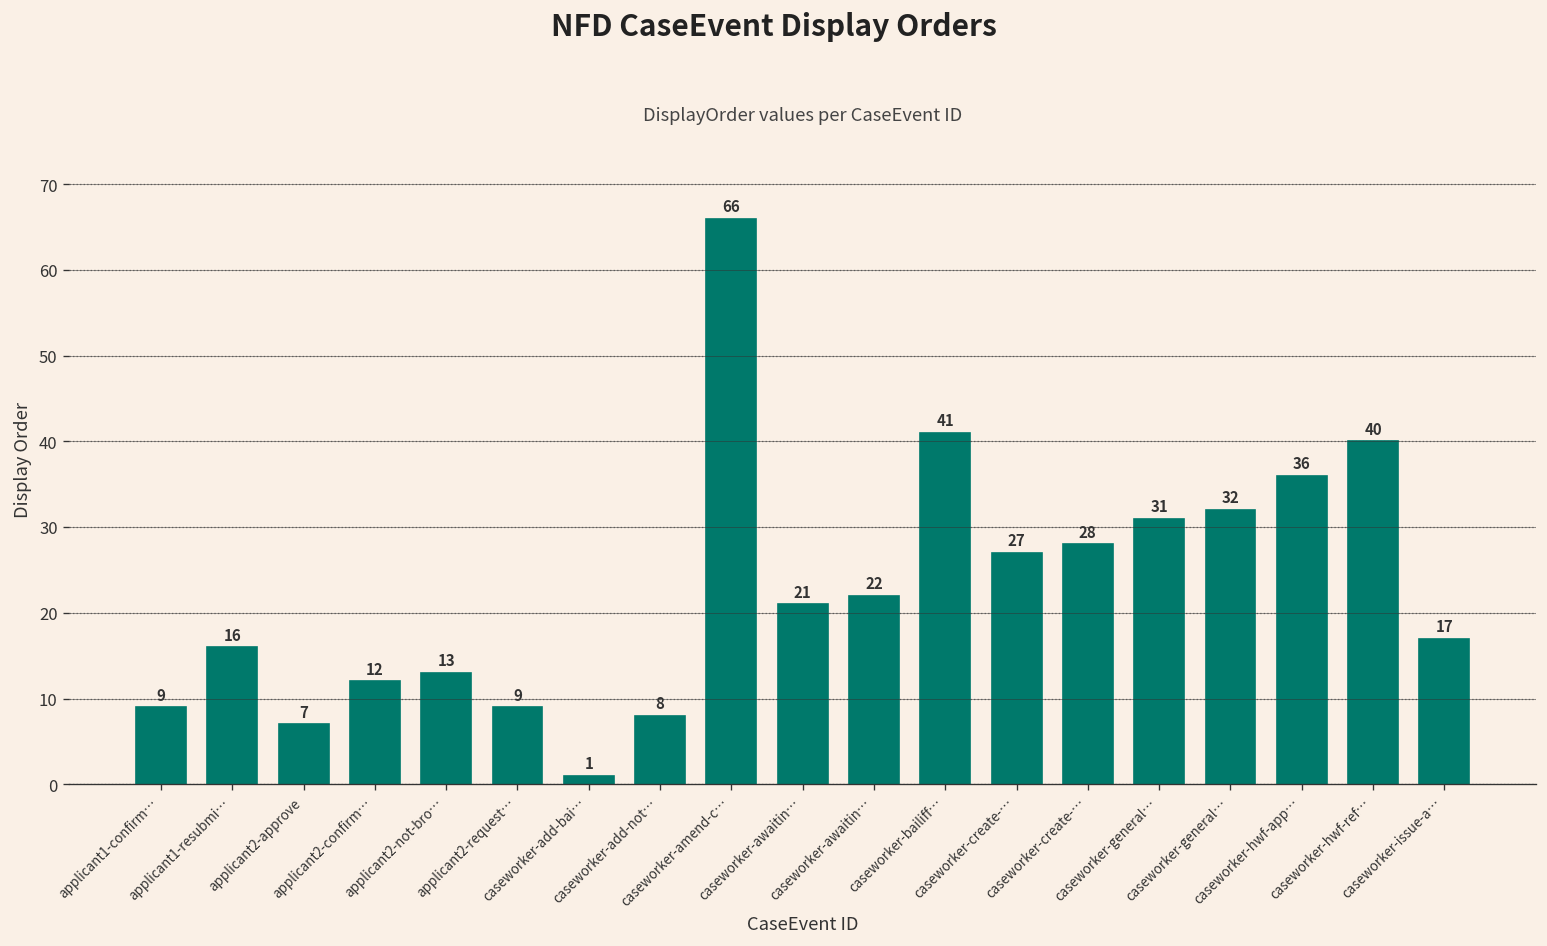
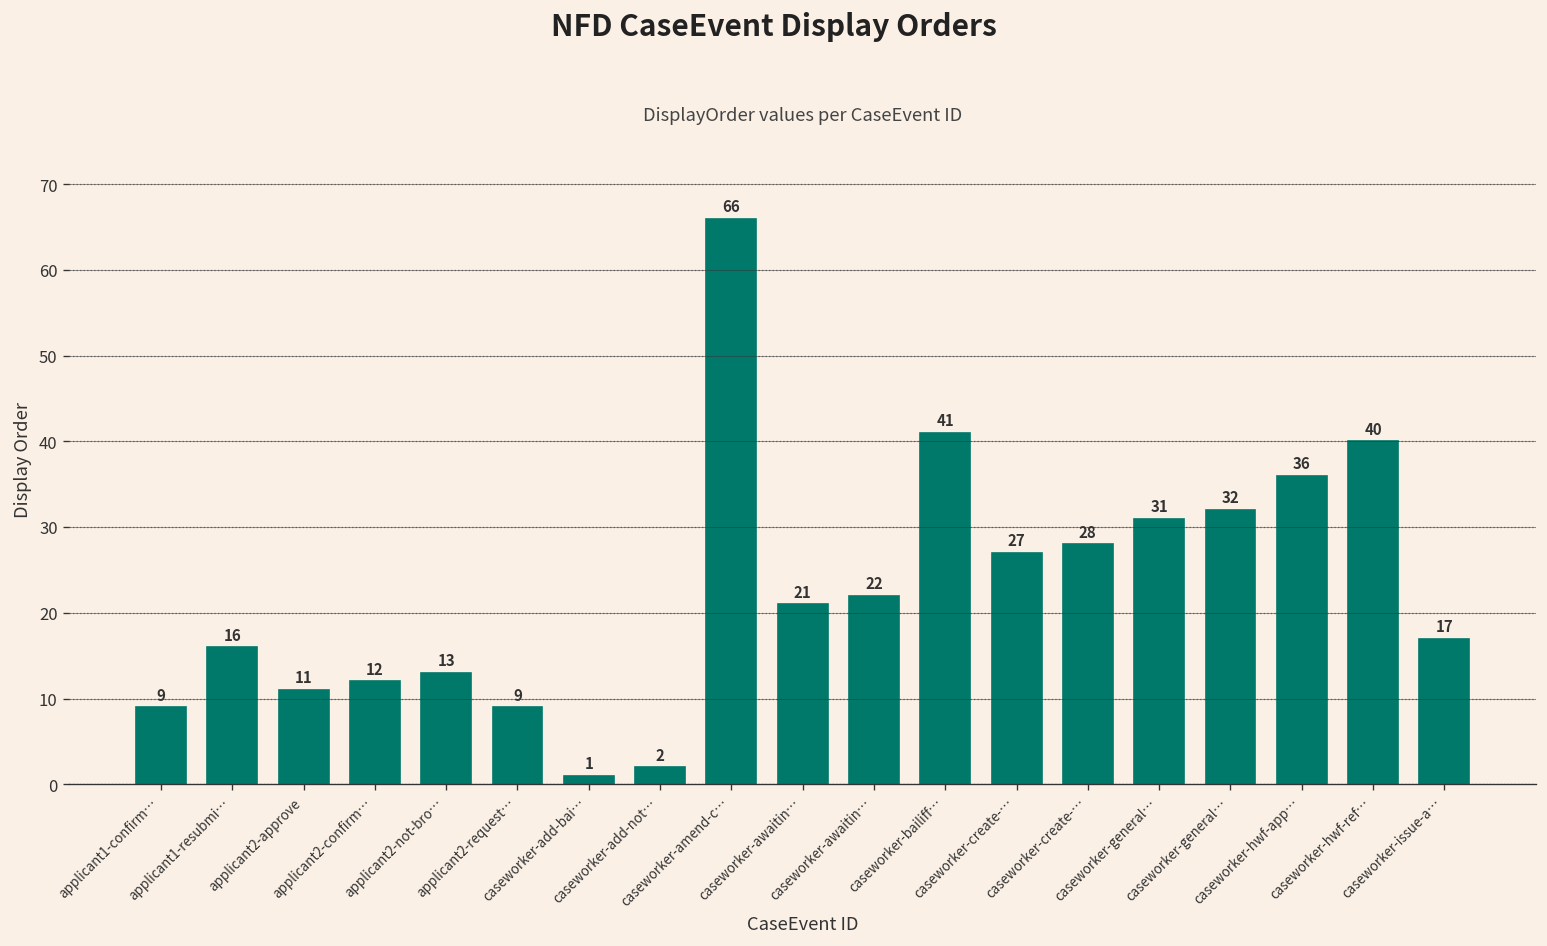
  {
    "applicant1-confirm…": 9,
    "applicant1-resubmi…": 16,
-   "applicant2-approve": 7,
+   "applicant2-approve": 11,
    "applicant2-confirm…": 12,
    "applicant2-not-bro…": 13,
    "applicant2-request…": 9,
    "caseworker-add-bai…": 1,
-   "caseworker-add-not…": 8,
+   "caseworker-add-not…": 2,
    "caseworker-amend-c…": 66,
    "caseworker-bailiff…": 41,
    "caseworker-hwf-app…": 36,
    "caseworker-hwf-ref…": 40,
    "caseworker-issue-a…": 17
  }
